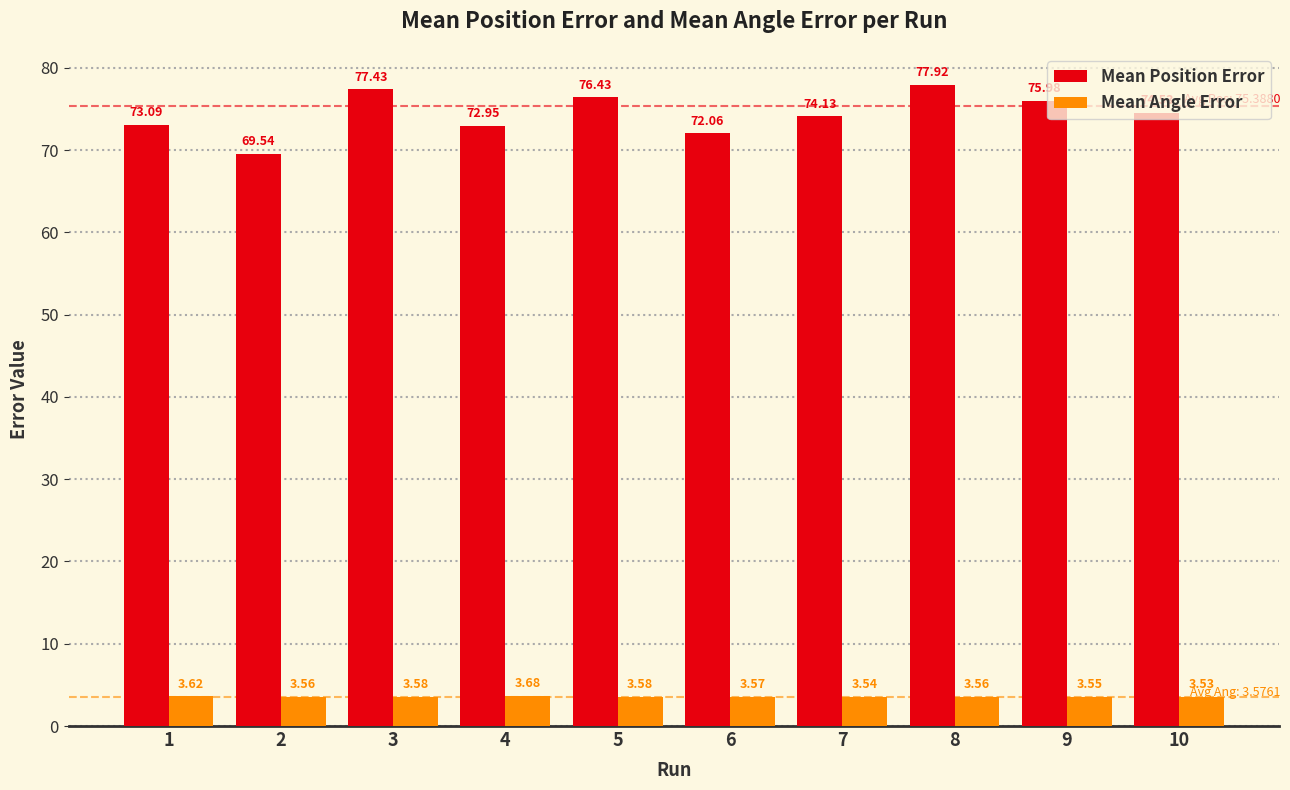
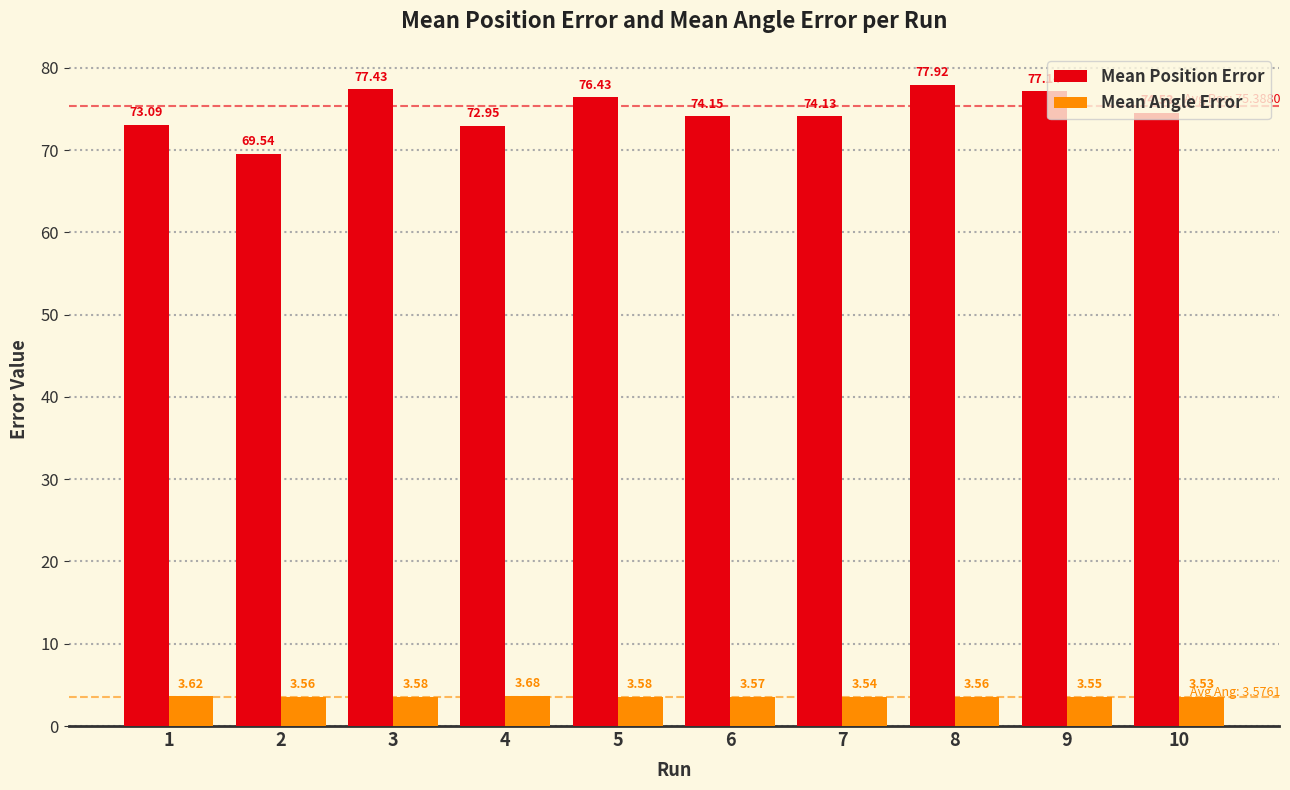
  {
    "Mean Position Error": {
      "1": 73.09,
      "2": 69.54,
      "3": 77.43,
      "4": 72.95,
      "5": 76.43,
-     "6": 72.06,
+     "6": 74.15,
      "7": 74.13,
      "8": 77.92,
-     "9": 76
+     "9": 77
    },
    "Mean Angle Error": {
      "1": 3.62,
      "2": 3.56,
      "3": 3.58,
      "4": 3.68,
      "5": 3.58,
      "6": 3.57,
      "7": 3.54,
      "8": 3.56,
      "9": 3.55
    }
  }
